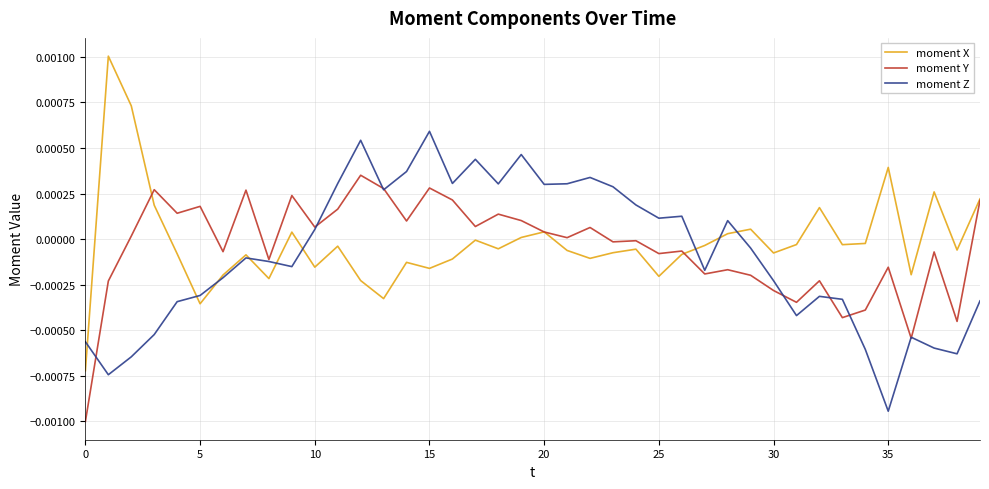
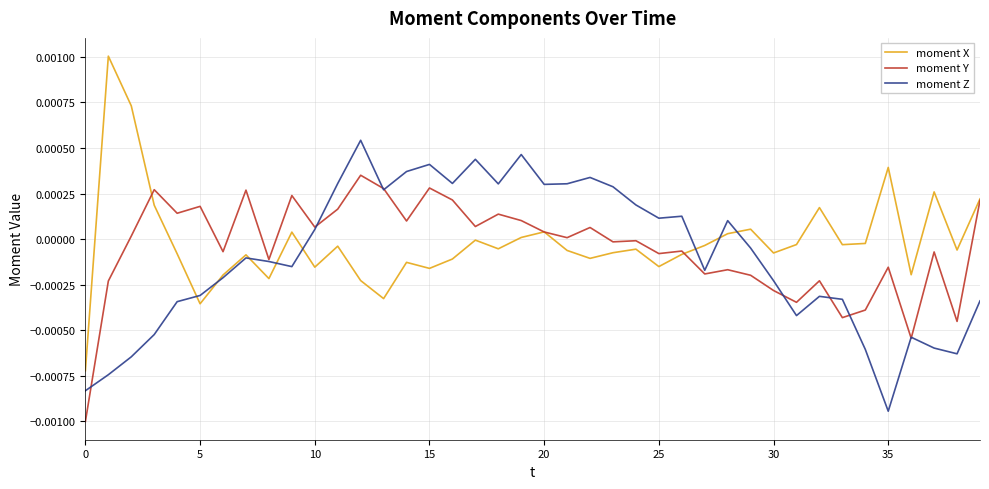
  {
    "moment X": {
      "0": -0.00072,
      "5": -0.00035,
      "10": -0.00015,
      "15": -0.00016,
-     "25": -0.00020,
+     "25": -0.00015,
      "30": -0.00008,
      "35": 0.00039
    },
    "moment Y": {
      "0": -0.00100,
      "5": 0.00018,
      "15": 0.00028,
      "25": -0.00008,
      "30": -0.00028,
      "35": -0.00015
    },
    "moment Z": {
-     "0": -0.00056,
+     "0": -0.00083,
      "5": -0.00031,
-     "15": 0.00059,
+     "15": 0.00041,
      "20": 0.00030,
      "25": 0.00012,
      "30": -0.00023,
      "35": -0.00094
    }
  }
